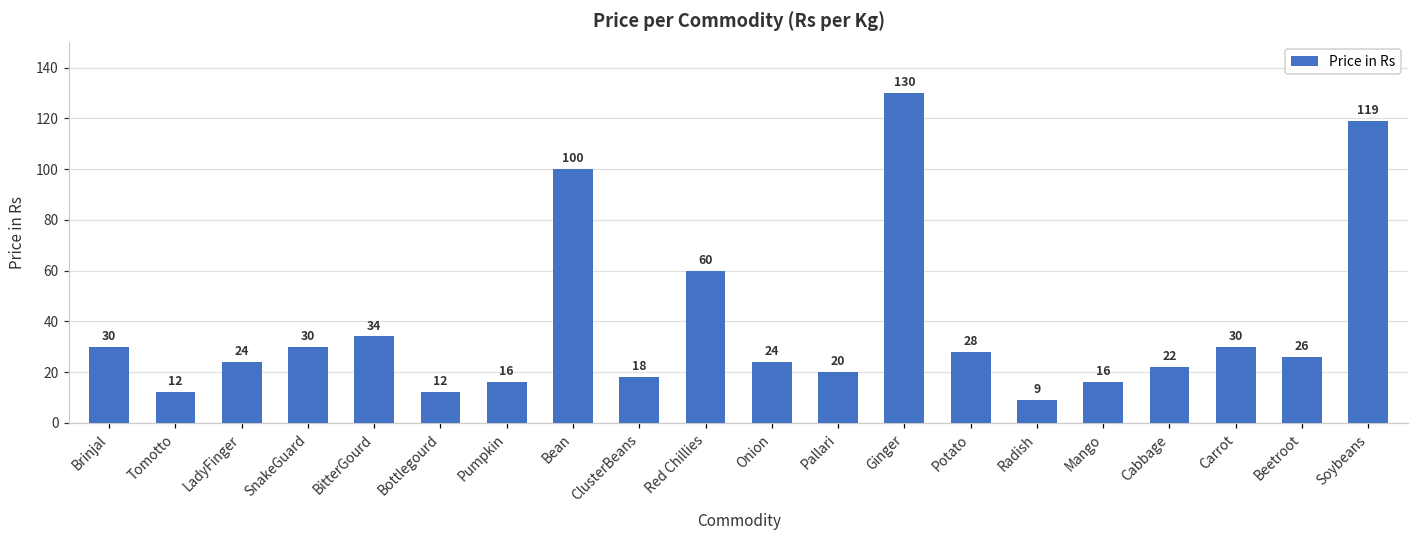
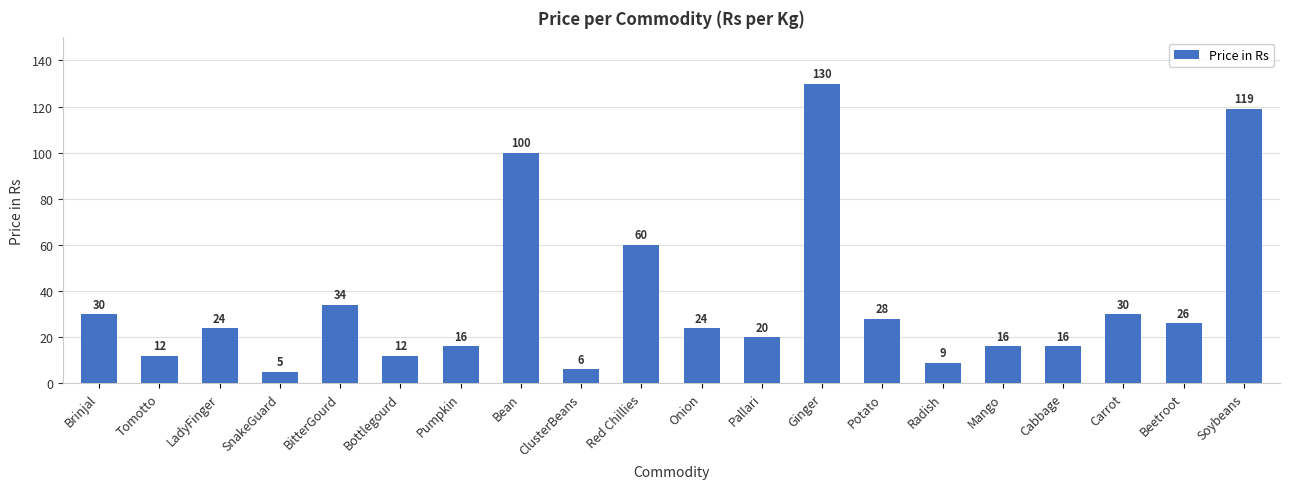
  {
    "Brinjal": 30,
    "Tomotto": 12,
    "LadyFinger": 24,
-   "SnakeGuard": 30,
+   "SnakeGuard": 5,
    "BitterGourd": 34,
    "Bottlegourd": 12,
    "Pumpkin": 16,
    "Bean": 100,
-   "ClusterBeans": 18,
+   "ClusterBeans": 6,
    "Red Chillies": 60,
    "Onion": 24,
    "Pallari": 20,
    "Ginger": 130,
    "Potato": 28,
    "Radish": 9,
    "Mango": 16,
-   "Cabbage": 22,
+   "Cabbage": 16,
    "Carrot": 30,
    "Beetroot": 26,
    "Soybeans": 119
  }
